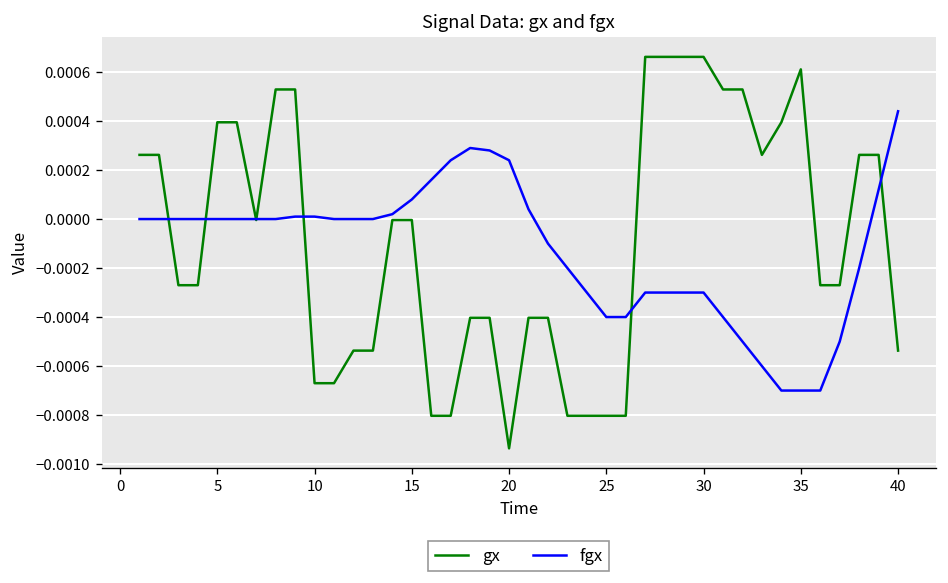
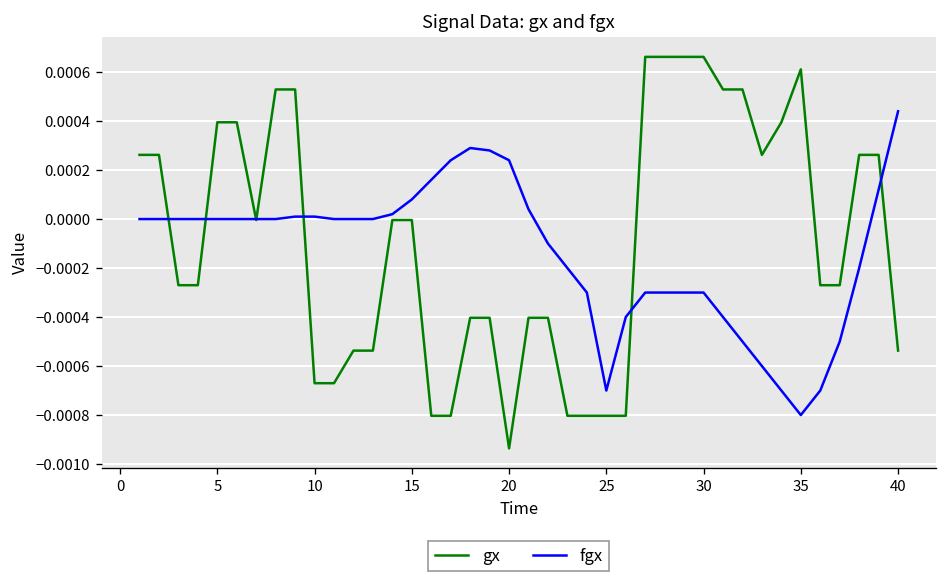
  {
    "gx": {
      "5": 0.0004,
      "10": -0.00067,
      "15": 0.0000,
      "20": -0.00094,
      "25": -0.0008,
      "30": 0.00066,
      "35": 0.0006,
      "40": -0.00054
    },
    "fgx": {
      "5": 0.0000,
      "10": 0.0000,
      "15": 0.00008,
      "20": 0.00024,
-     "25": -0.0004,
+     "25": -0.0007,
      "30": -0.0003,
-     "35": -0.0007,
+     "35": -0.0008,
      "40": 0.00044
    }
  }
